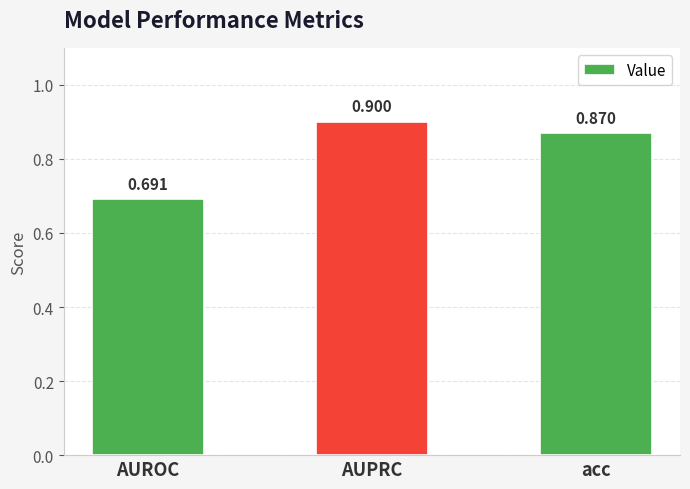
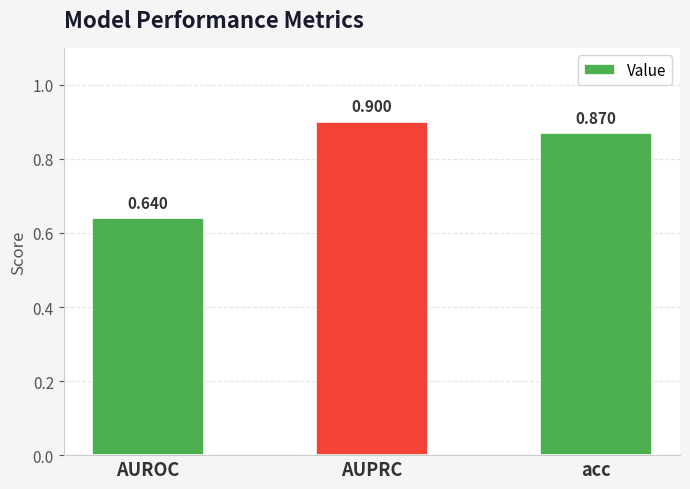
  {
-   "AUROC": 0.691,
+   "AUROC": 0.640,
    "AUPRC": 0.900,
    "acc": 0.870
  }
